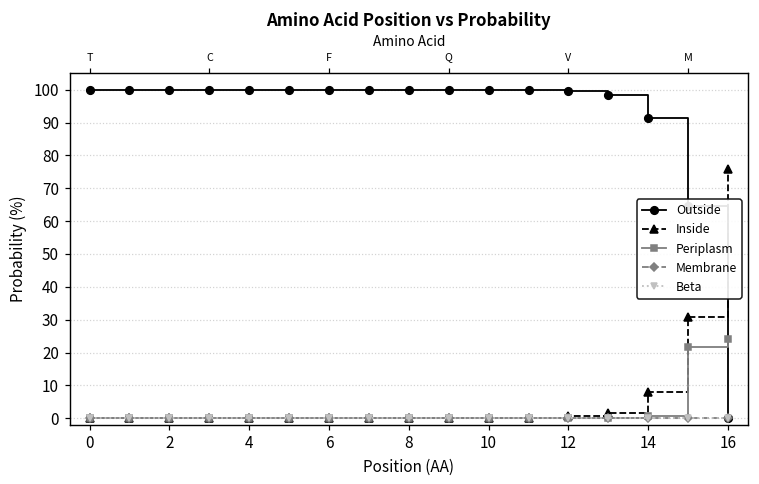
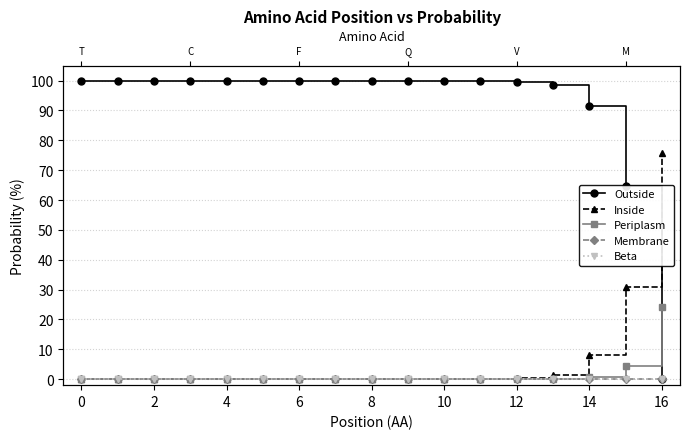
  {
    "Periplasm": {
-     "M": 22,
+     "M": 5,
      "16": 24
    },
    "Beta": {
      "M": 0
    }
  }
